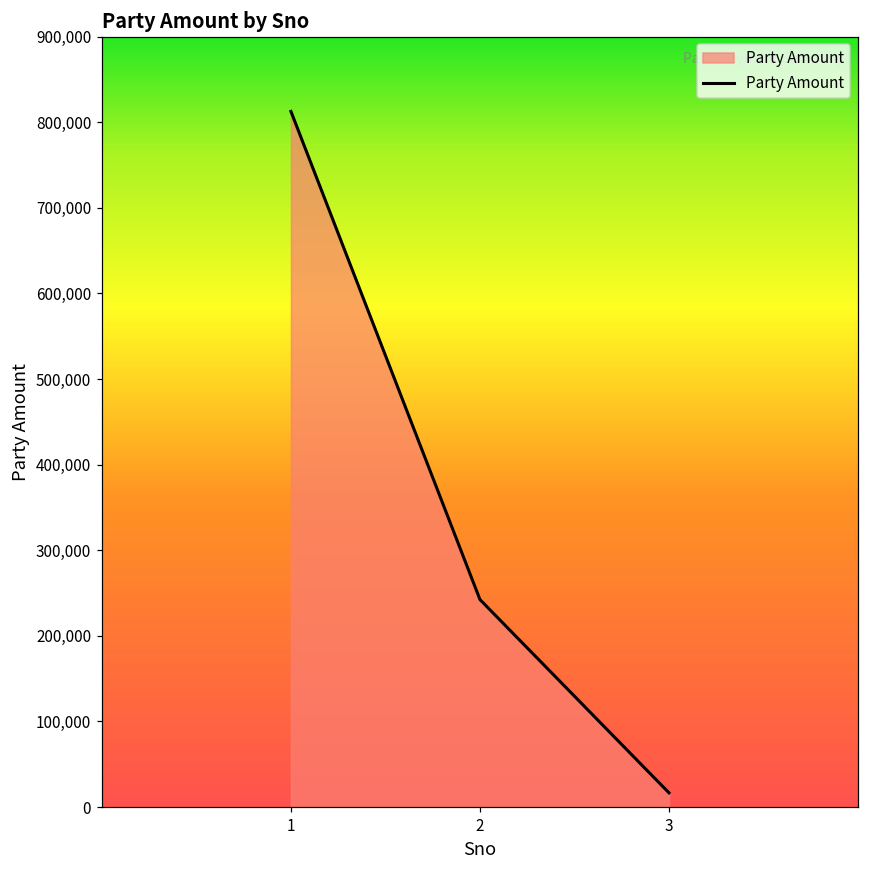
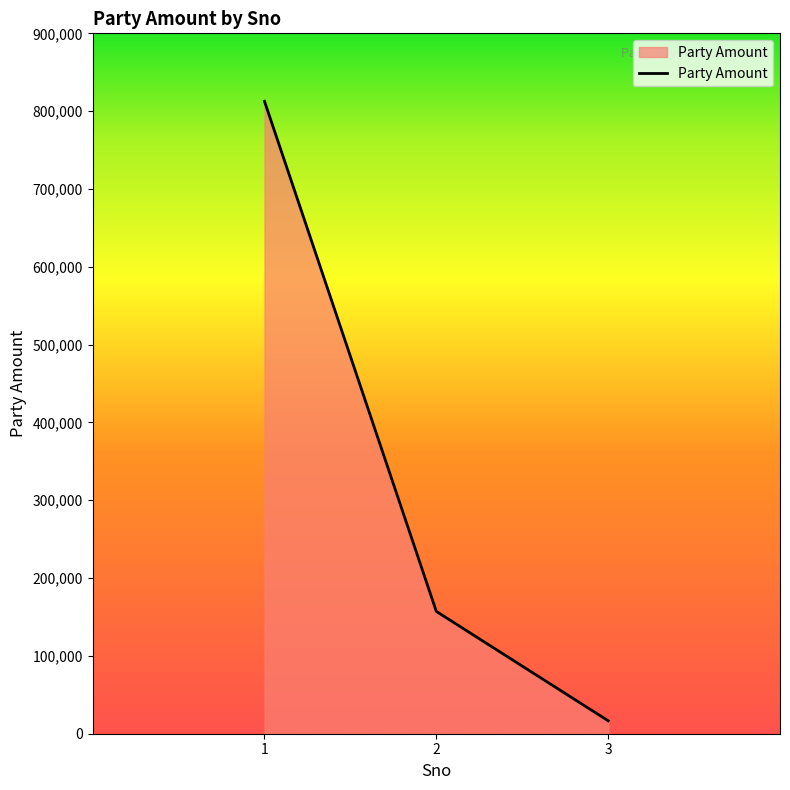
  {
    "1": "810,000",
-   "2": "240,000",
+   "2": "160,000",
    "3": "20,000"
  }
